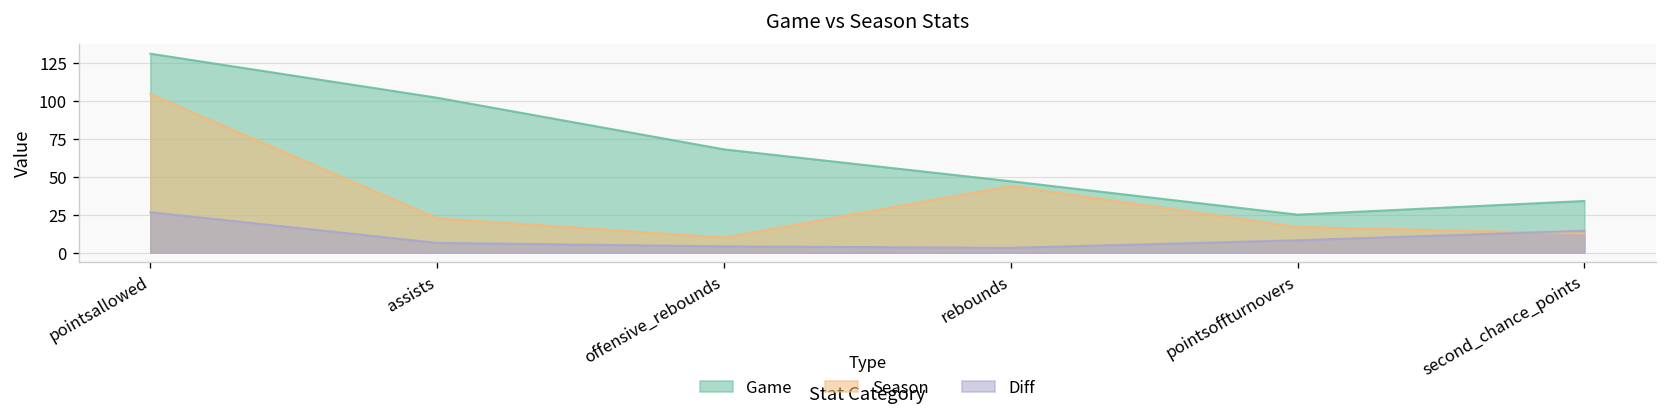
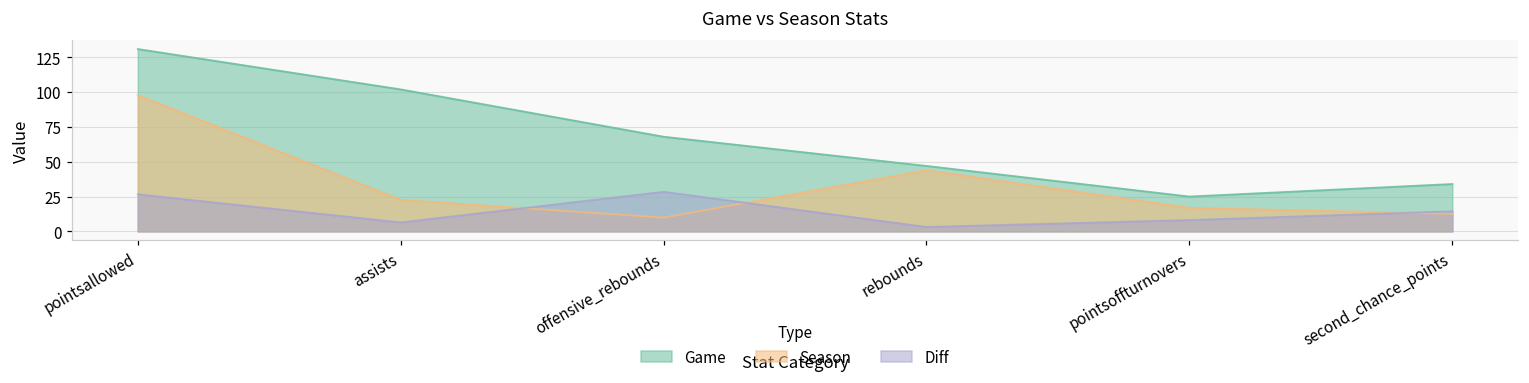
  {
    "Game": {
      "pointsallowed": 131,
      "assists": 102,
      "offensive_rebounds": 68,
      "rebounds": 47,
      "pointsoffturnovers": 25,
      "second_chance_points": 34
    },
    "Season": {
-     "pointsallowed": 104,
+     "pointsallowed": 98,
      "assists": 23,
      "offensive_rebounds": 10,
      "rebounds": 44,
      "pointsoffturnovers": 17
    },
    "Diff": {
      "pointsallowed": 27,
      "assists": 6,
-     "offensive_rebounds": 4,
+     "offensive_rebounds": 28,
      "rebounds": 3,
      "pointsoffturnovers": 8
    }
  }
